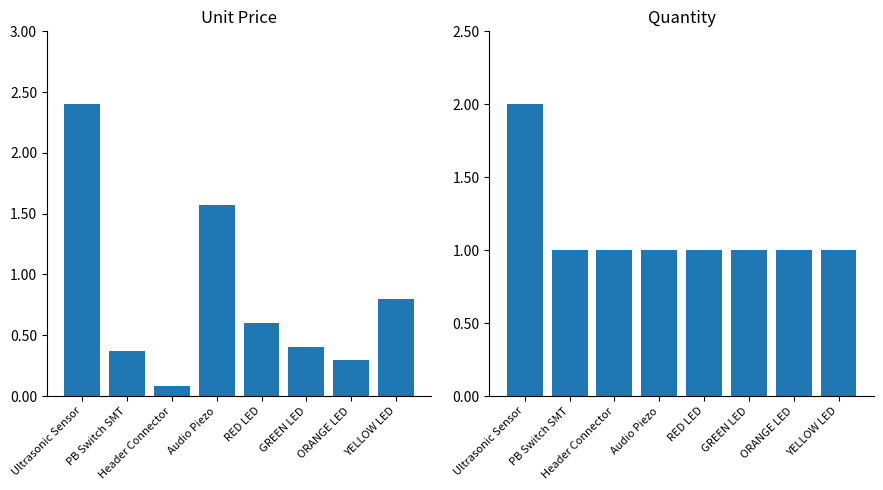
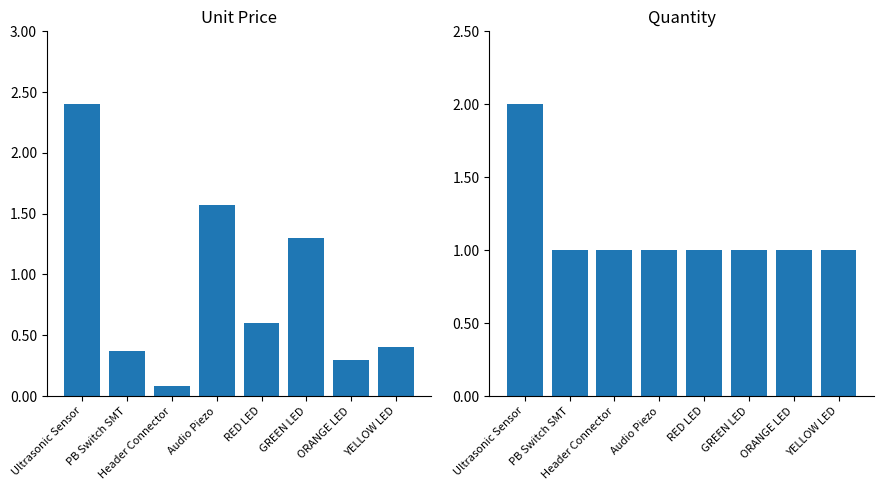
  {
    "Unit Price": {
      "Ultrasonic Sensor": 2.4,
      "PB Switch SMT": 0.37,
      "Header Connector": 0.1,
      "Audio Piezo": 1.57,
      "RED LED": 0.6,
-     "GREEN LED": 0.4,
+     "GREEN LED": 1.3,
      "ORANGE LED": 0.3,
-     "YELLOW LED": 0.8
+     "YELLOW LED": 0.4
    },
    "Quantity": {
      "Ultrasonic Sensor": 2.00,
      "PB Switch SMT": 1.00,
      "Header Connector": 1.00,
      "Audio Piezo": 1.00,
      "RED LED": 1.00,
      "GREEN LED": 1.00,
      "ORANGE LED": 1.00,
      "YELLOW LED": 1.00
    }
  }
